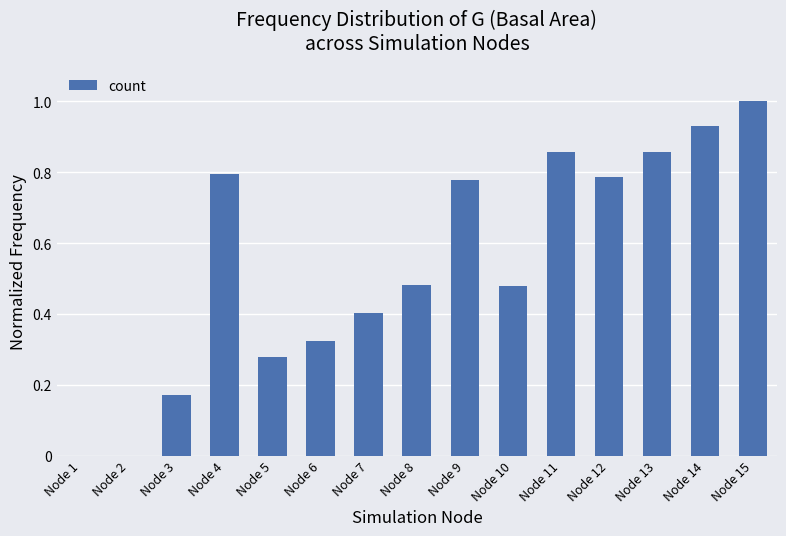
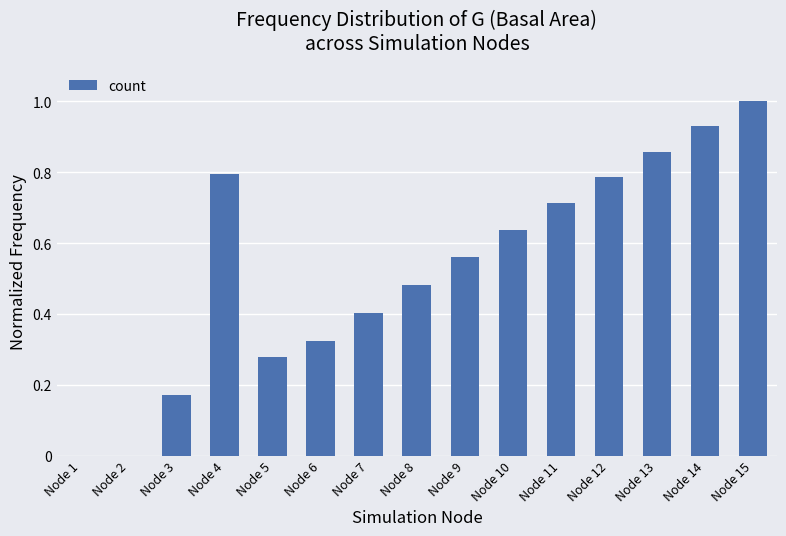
  {
    "Node 1": 0.00,
    "Node 2": 0.00,
    "Node 3": 0.17,
    "Node 4": 0.80,
    "Node 5": 0.28,
    "Node 6": 0.32,
    "Node 7": 0.40,
    "Node 8": 0.48,
-   "Node 9": 0.78,
-   "Node 10": 0.48,
-   "Node 11": 0.86,
+   "Node 9": 0.56,
+   "Node 10": 0.64,
+   "Node 11": 0.71,
    "Node 12": 0.79,
    "Node 13": 0.86,
    "Node 14": 0.93,
    "Node 15": 1.00
  }
